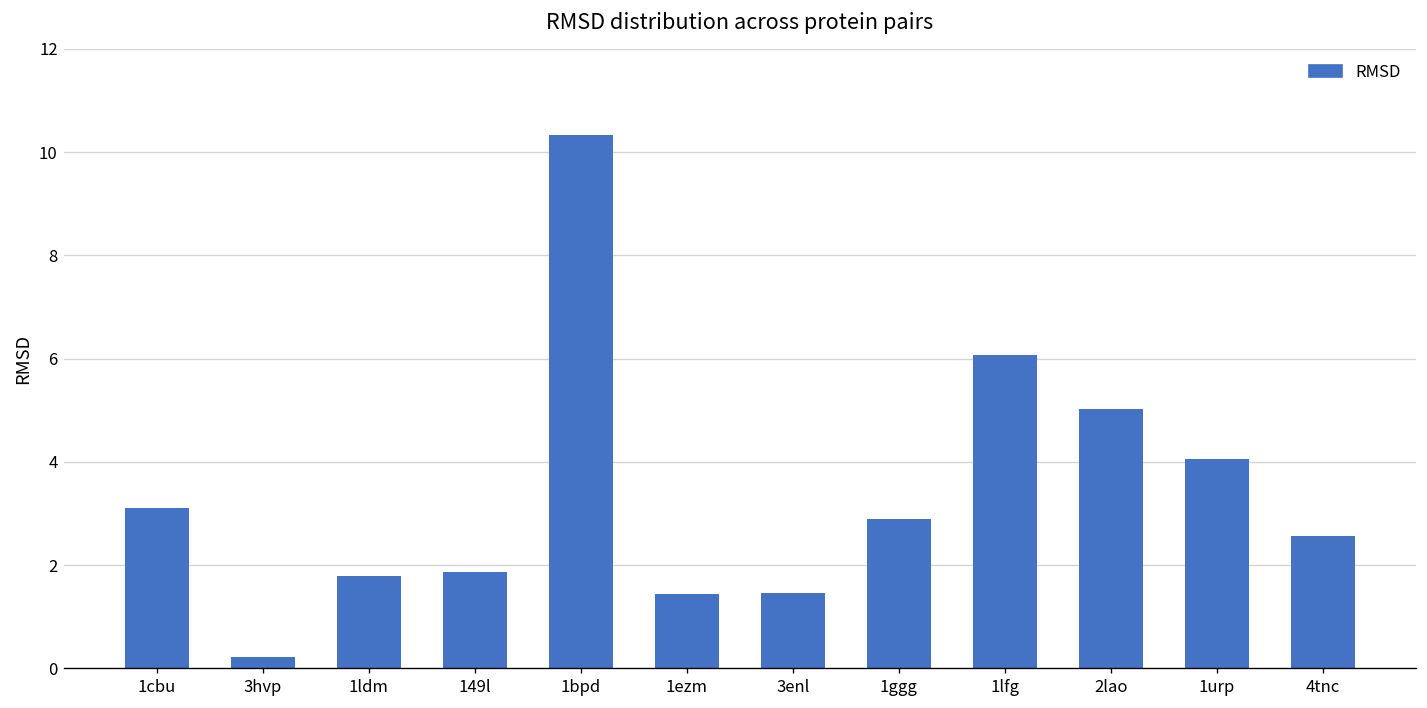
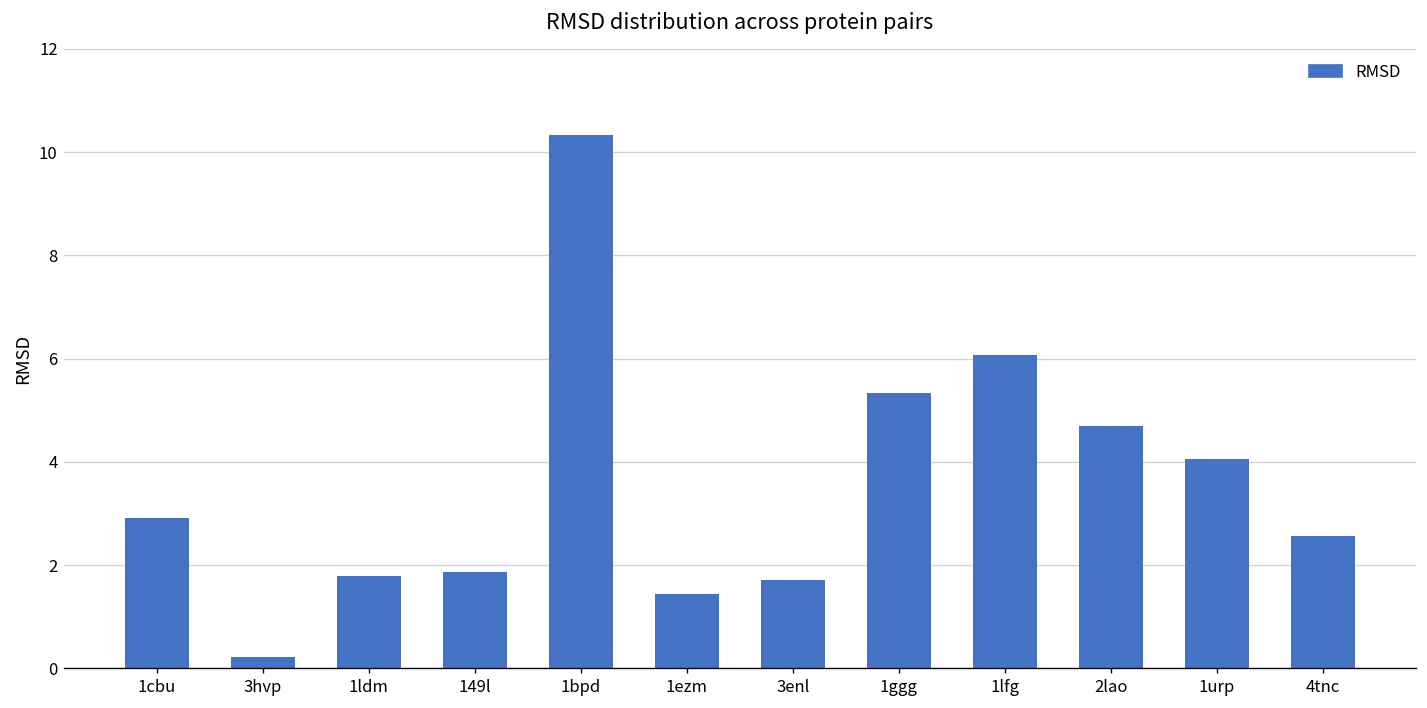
  {
-   "1cbu": 3.1,
+   "1cbu": 2.9,
    "3hvp": 0.2,
    "1ldm": 1.8,
    "149l": 1.9,
    "1bpd": 10.3,
    "1ezm": 1.4,
-   "3enl": 1.5,
-   "1ggg": 2.9,
+   "3enl": 1.7,
+   "1ggg": 5.3,
    "1lfg": 6.1,
-   "2lao": 5.0,
+   "2lao": 4.7,
    "1urp": 4.1,
    "4tnc": 2.6
  }
